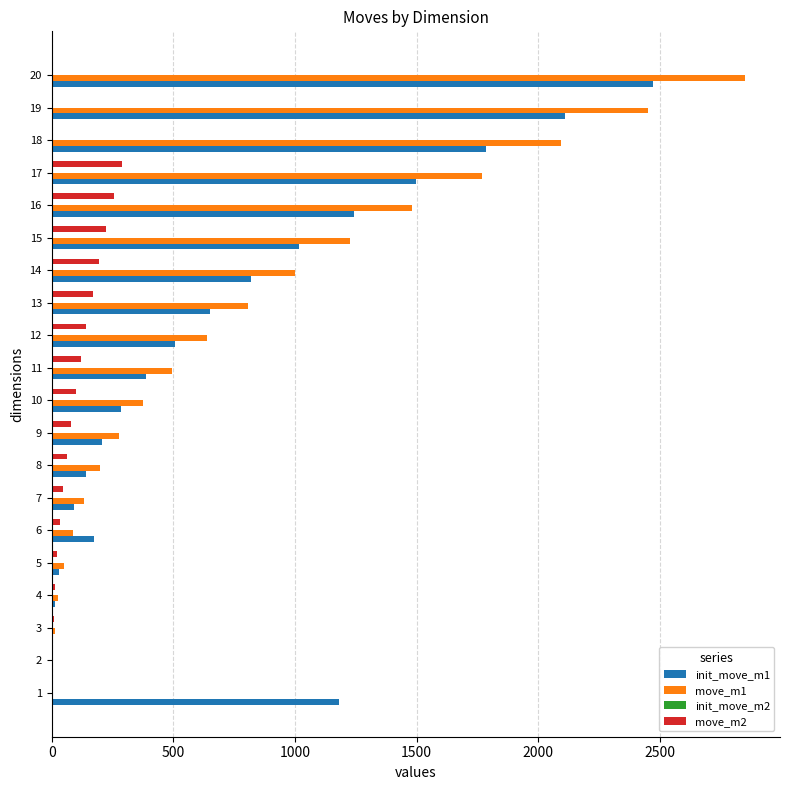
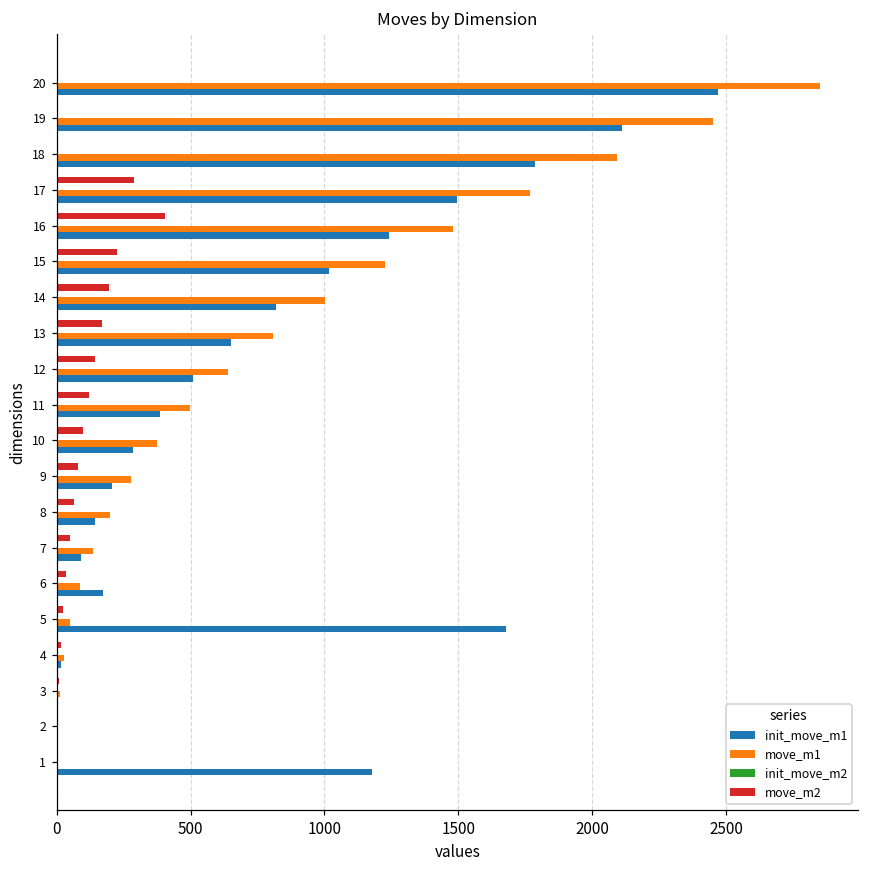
  {
    "init_move_m1": {
      "20": 2470,
      "19": 2110,
      "18": 1790,
      "17": 1500,
      "16": 1240,
      "15": 1020,
      "14": 820,
      "13": 650,
      "12": 510,
      "11": 390,
      "10": 290,
      "9": 210,
      "8": 140,
      "7": 90,
      "6": 170,
-     "5": 30,
+     "5": 1680,
      "4": 20,
      "1": 1180
    },
    "move_m1": {
      "20": 2850,
      "19": 2450,
      "18": 2090,
      "17": 1770,
      "16": 1480,
      "15": 1230,
      "14": 1000,
      "13": 810,
      "12": 640,
      "11": 500,
      "10": 380,
      "9": 280,
      "8": 200,
      "7": 130,
      "6": 90,
      "5": 50,
      "4": 30,
      "3": 10,
      "1": 0
    },
    "init_move_m2": {
      "20": 0,
      "19": 0,
      "18": 0,
      "17": 0,
      "16": 0,
      "15": 0,
      "14": 0,
      "13": 0,
      "12": 0,
      "11": 0,
      "10": 0,
      "9": 0,
      "8": 0,
      "7": 0,
      "6": 0,
      "5": 0,
      "4": 0,
      "3": 0,
      "2": 0,
      "1": 0
    },
    "move_m2": {
      "20": 0,
      "19": 0,
      "18": 0,
      "17": 290,
-     "16": 260,
+     "16": 400,
      "15": 220,
      "14": 200,
      "13": 170,
      "12": 140,
      "11": 120,
      "10": 100,
      "9": 80,
      "8": 60,
      "7": 50,
      "6": 40,
      "5": 20,
      "4": 20,
      "1": 0
    }
  }
